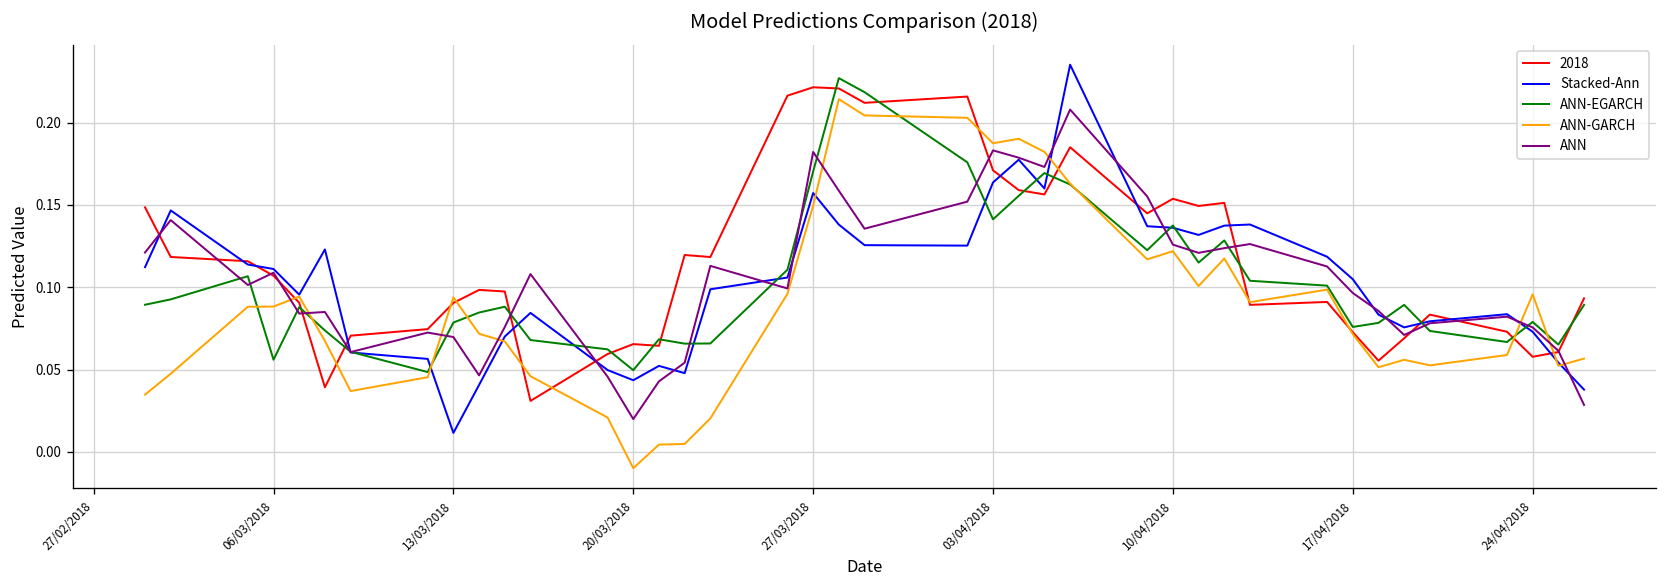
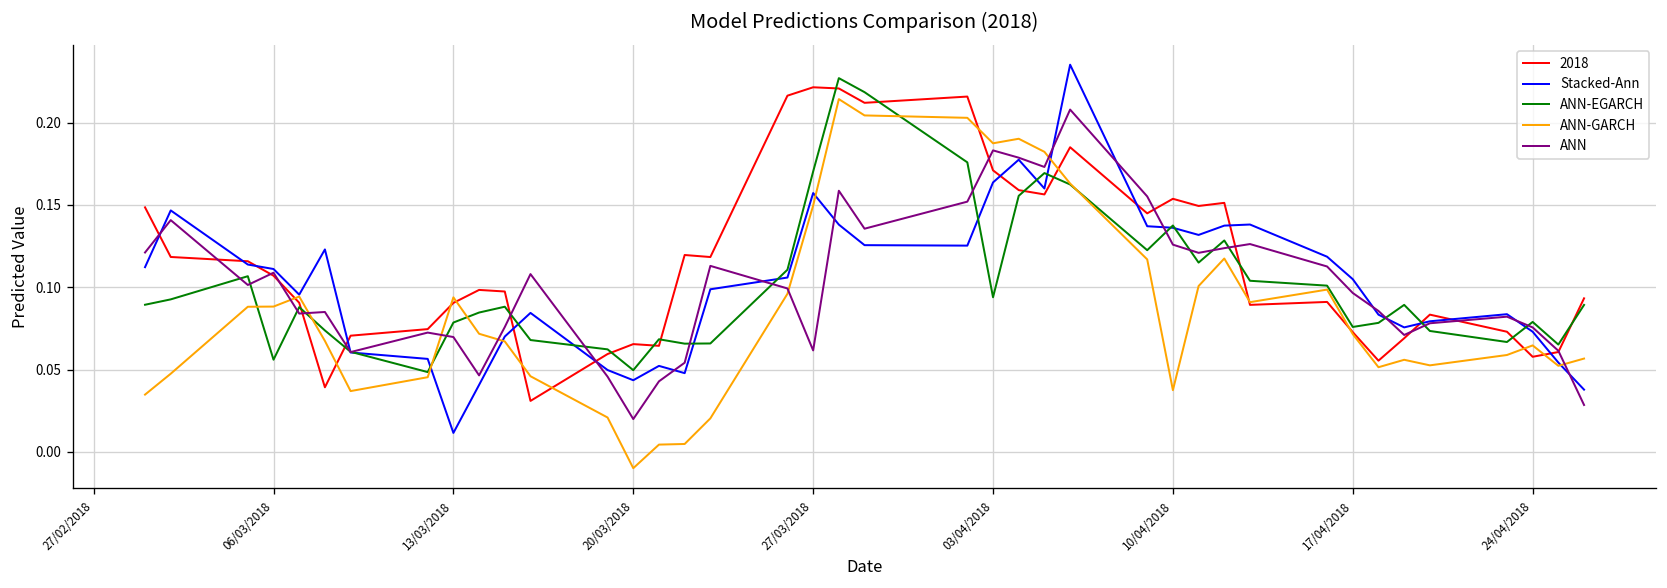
  {
    "2018": {
      "13/03/2018": 0.091,
      "20/03/2018": 0.066,
      "27/03/2018": 0.221,
      "03/04/2018": 0.171,
      "10/04/2018": 0.154,
      "24/04/2018": 0.058
    },
    "Stacked-Ann": {
      "06/03/2018": 0.111,
      "13/03/2018": 0.012,
      "20/03/2018": 0.044,
      "27/03/2018": 0.157,
      "03/04/2018": 0.164,
      "17/04/2018": 0.105,
      "24/04/2018": 0.073
    },
    "ANN-EGARCH": {
      "06/03/2018": 0.056,
      "13/03/2018": 0.079,
      "20/03/2018": 0.050,
      "27/03/2018": 0.170,
-     "03/04/2018": 0.141,
+     "03/04/2018": 0.094,
      "17/04/2018": 0.076,
      "24/04/2018": 0.079
    },
    "ANN-GARCH": {
      "06/03/2018": 0.088,
      "13/03/2018": 0.094,
      "20/03/2018": -0.010,
      "27/03/2018": 0.150,
      "03/04/2018": 0.187,
-     "10/04/2018": 0.122,
-     "24/04/2018": 0.096
+     "10/04/2018": 0.038,
+     "24/04/2018": 0.065
    },
    "ANN": {
      "13/03/2018": 0.070,
      "20/03/2018": 0.020,
-     "27/03/2018": 0.182,
+     "27/03/2018": 0.062,
      "03/04/2018": 0.183,
      "10/04/2018": 0.126,
      "17/04/2018": 0.097,
      "24/04/2018": 0.076
    }
  }
